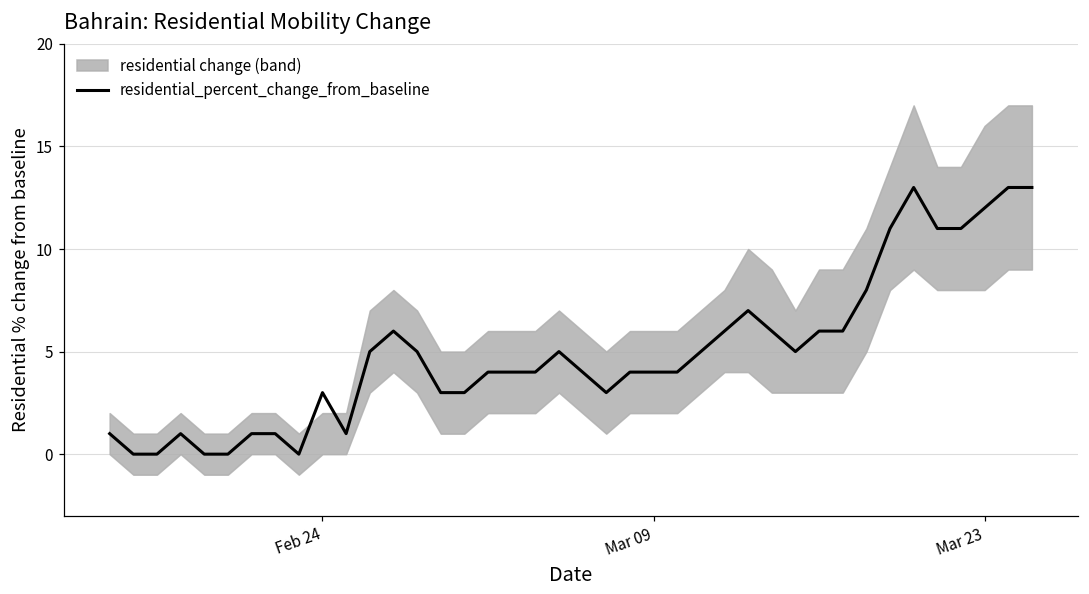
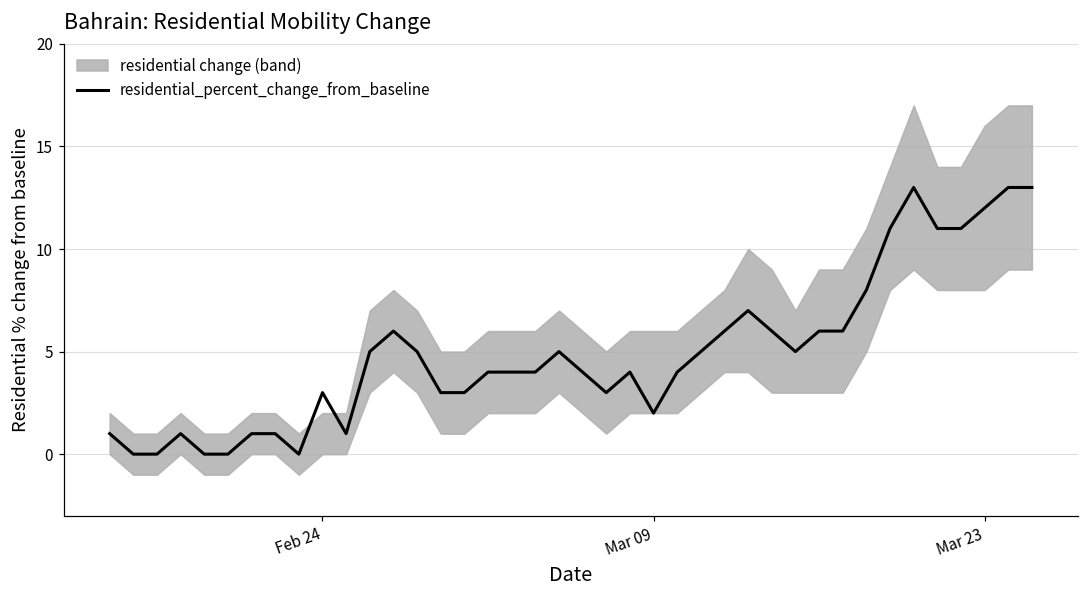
  {
    "residential_percent_change_from_baseline": {
      "Feb 24": 3,
-     "Mar 09": 4,
+     "Mar 09": 2,
      "Mar 23": 12
    }
  }
